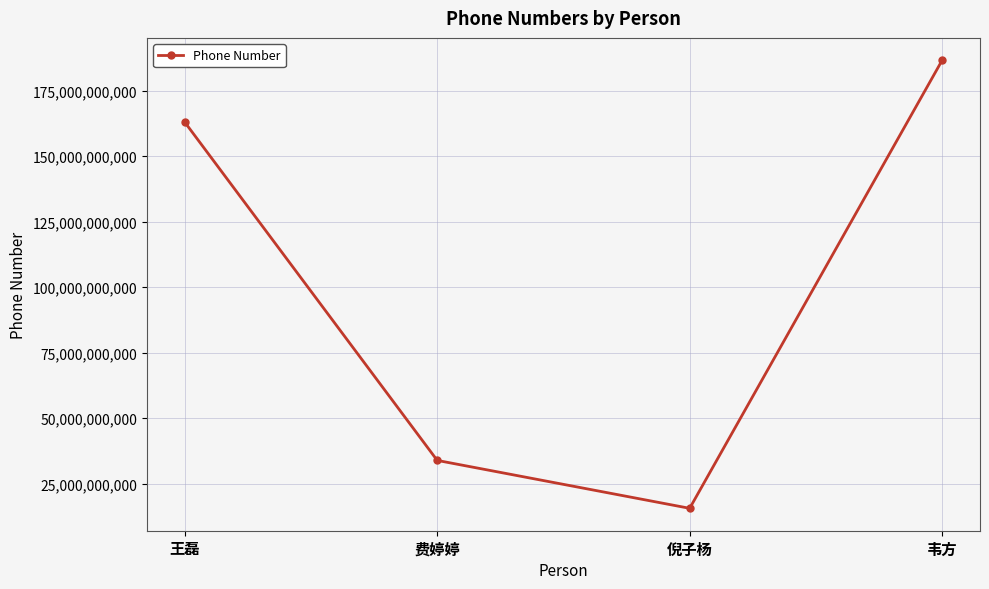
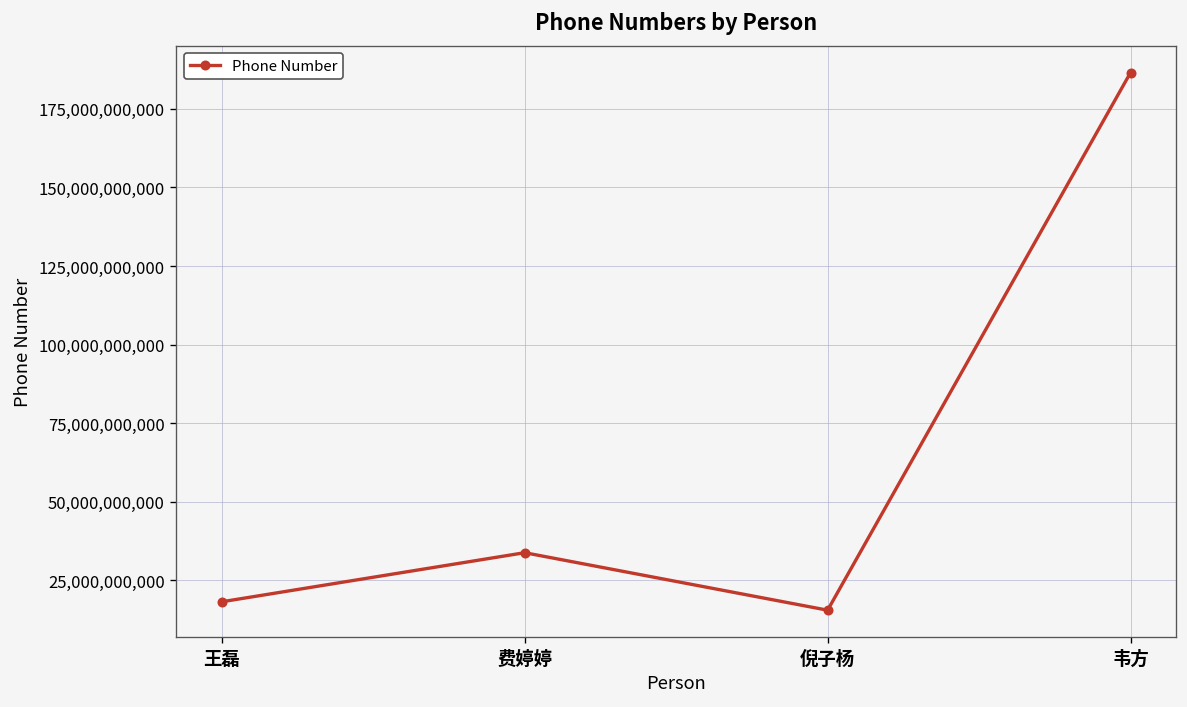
  {
-   "王磊": "163,000,000,000",
+   "王磊": "18,000,000,000",
    "费婷婷": "34,000,000,000",
    "倪子杨": "16,000,000,000",
    "韦方": "187,000,000,000"
  }
